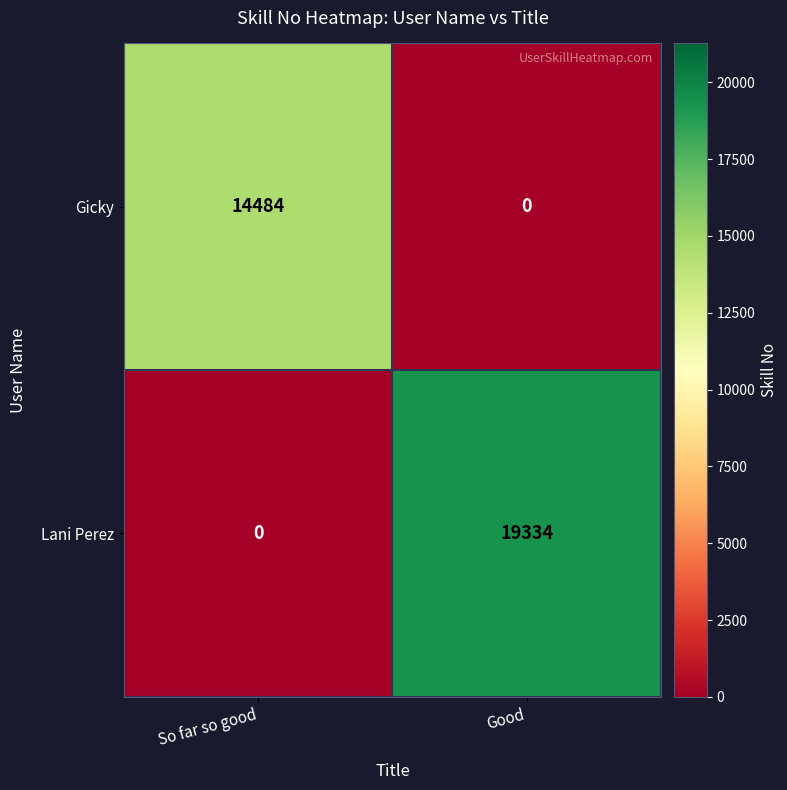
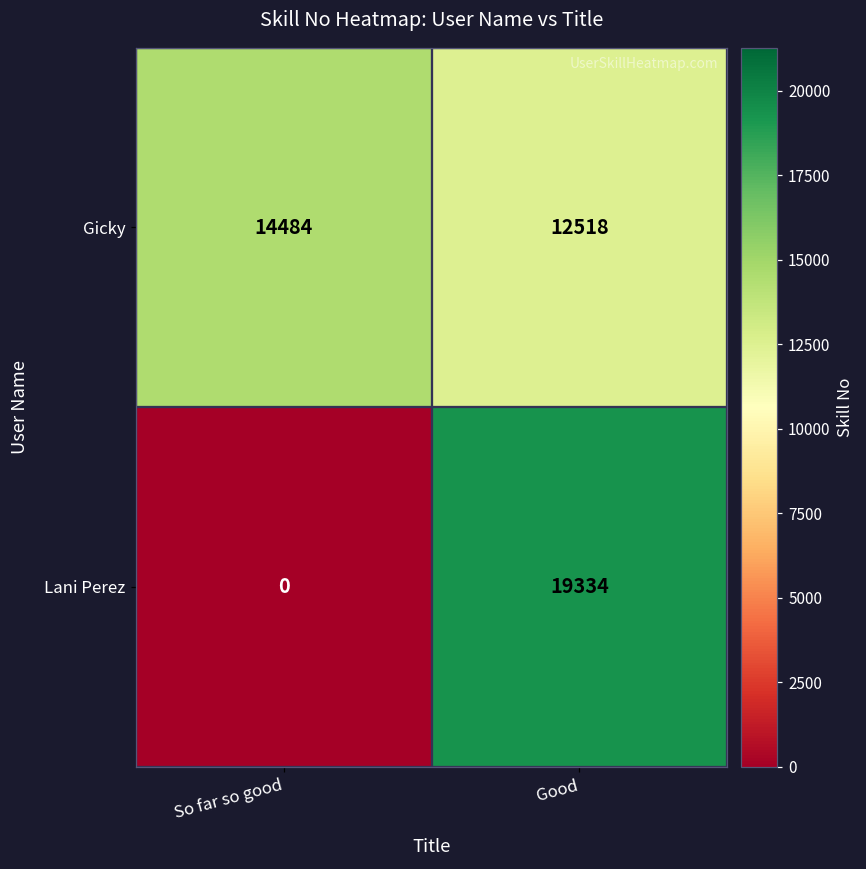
  {
    "Gicky": {
      "So far so good": 14484,
-     "Good": 0
+     "Good": 12518
    },
    "Lani Perez": {
      "So far so good": 0,
      "Good": 19334
    }
  }
